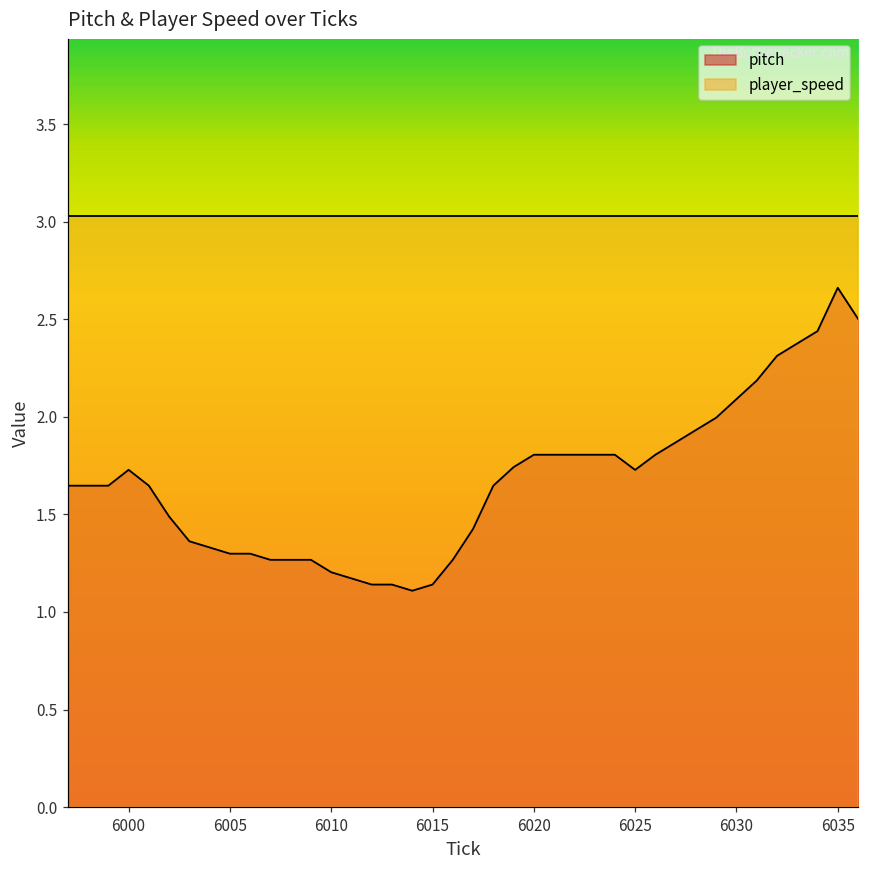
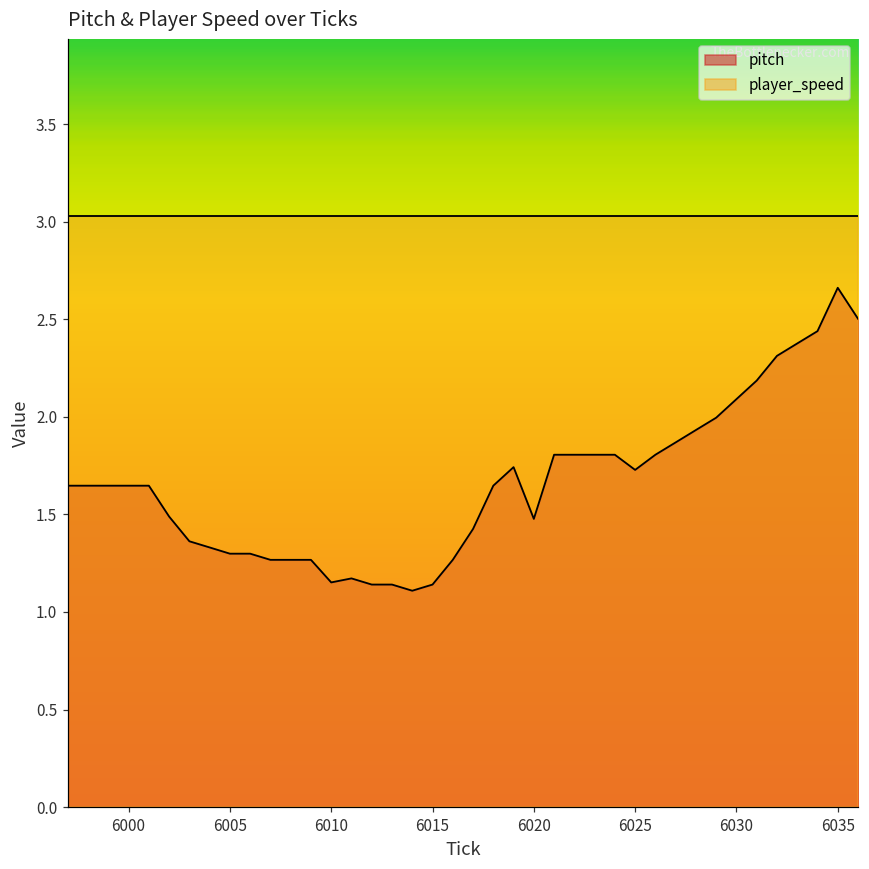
  {
    "pitch": {
-     "6000": 1.73,
+     "6000": 1.65,
      "6005": 1.30,
-     "6010": 1.20,
+     "6010": 1.15,
      "6015": 1.14,
-     "6020": 1.81,
+     "6020": 1.48,
      "6025": 1.73,
      "6030": 2.09,
      "6035": 2.66
    },
    "player_speed": {
      "6000": 3.03,
      "6005": 3.03,
      "6010": 3.03,
      "6015": 3.03,
      "6020": 3.03,
      "6025": 3.03,
      "6030": 3.03,
      "6035": 3.03
    }
  }
